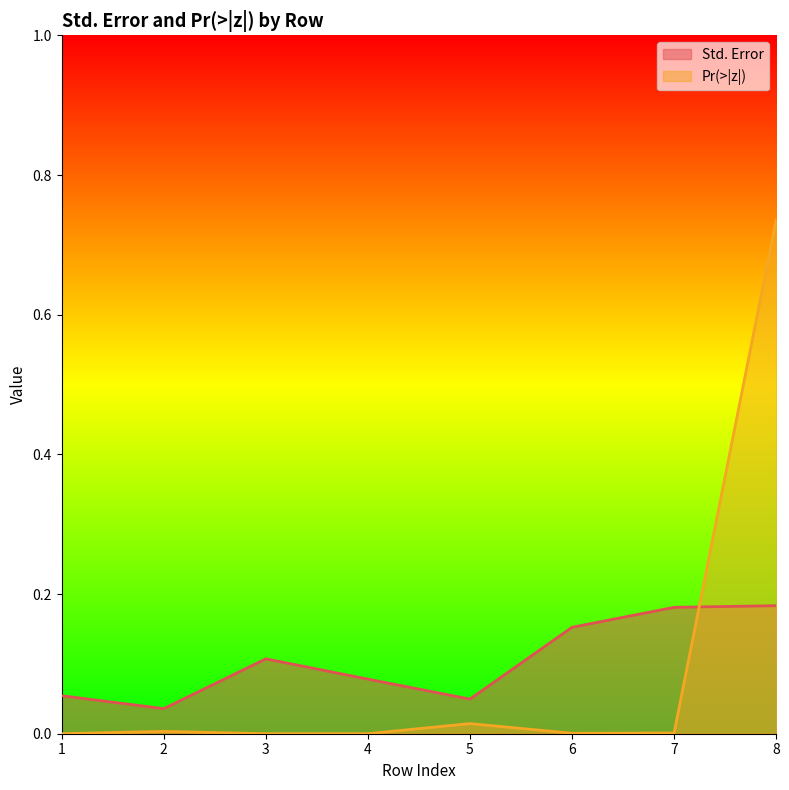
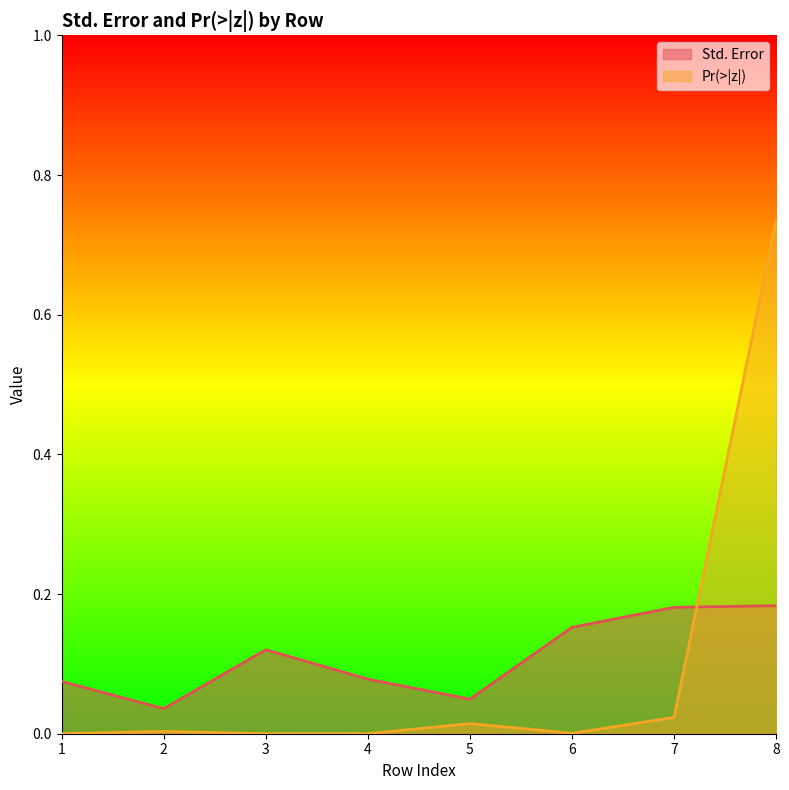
  {
    "Std. Error": {
-     "1": 0.05,
+     "1": 0.07,
      "2": 0.04,
-     "3": 0.11,
+     "3": 0.12,
      "4": 0.08,
      "5": 0.05,
      "6": 0.15,
      "7": 0.18,
      "8": 0.18
    },
    "Pr(>|z|)": {
      "1": 0.00,
      "2": 0.00,
      "3": 0.00,
      "4": 0.00,
      "5": 0.01,
      "6": 0.00,
-     "7": 0.00,
+     "7": 0.02,
      "8": 0.74
    }
  }
